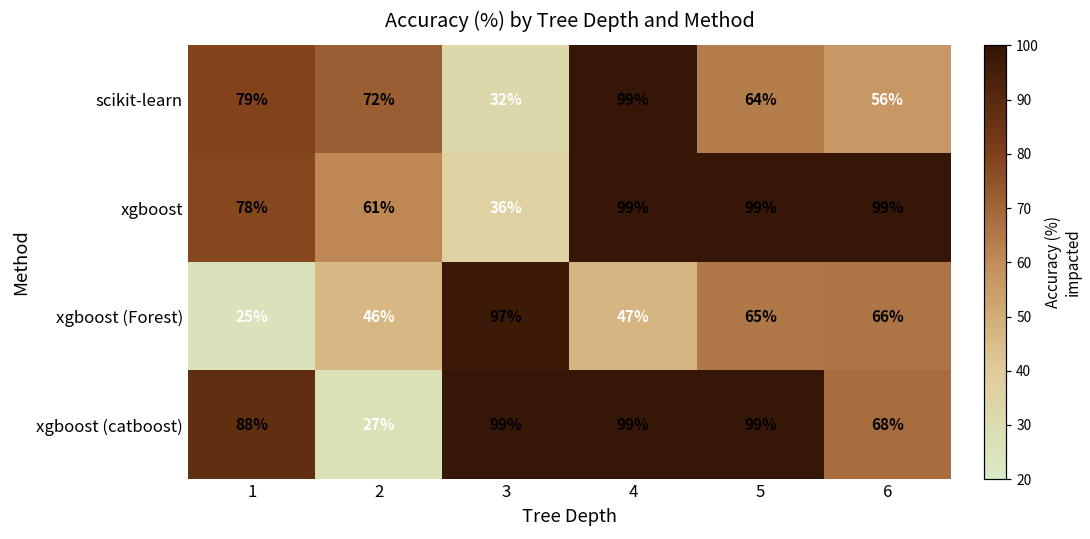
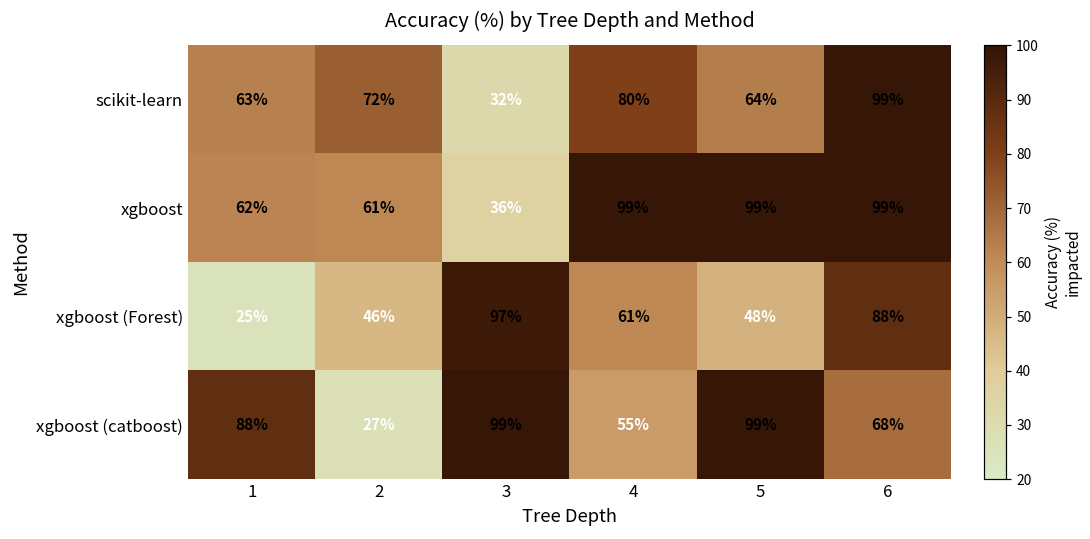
  {
    "scikit-learn": {
-     "1": "79%",
+     "1": "63%",
      "2": "72%",
      "3": "32%",
-     "4": "99%",
+     "4": "80%",
      "5": "64%",
-     "6": "56%"
+     "6": "99%"
    },
    "xgboost": {
-     "1": "78%",
+     "1": "62%",
      "2": "61%",
      "3": "36%",
      "4": "99%",
      "5": "99%",
      "6": "99%"
    },
    "xgboost (Forest)": {
      "1": "25%",
      "2": "46%",
      "3": "97%",
-     "4": "47%",
-     "5": "65%",
-     "6": "66%"
+     "4": "61%",
+     "5": "48%",
+     "6": "88%"
    },
    "xgboost (catboost)": {
      "1": "88%",
      "2": "27%",
      "3": "99%",
-     "4": "99%",
+     "4": "55%",
      "5": "99%",
      "6": "68%"
    }
  }
